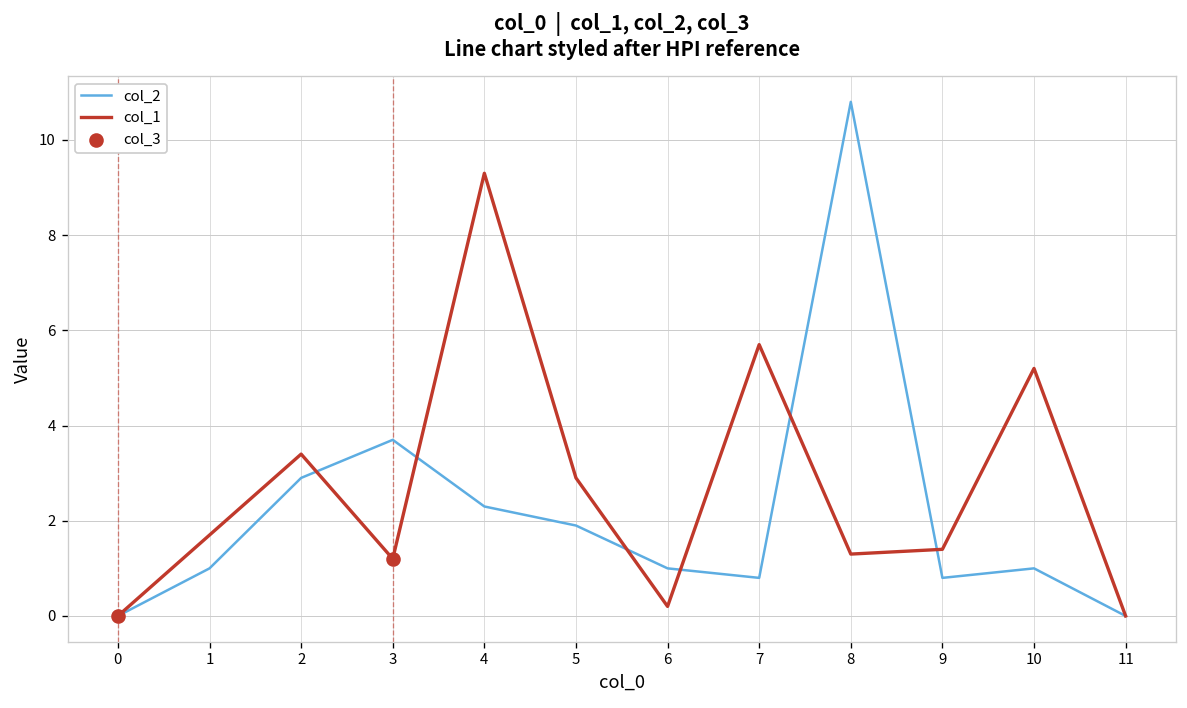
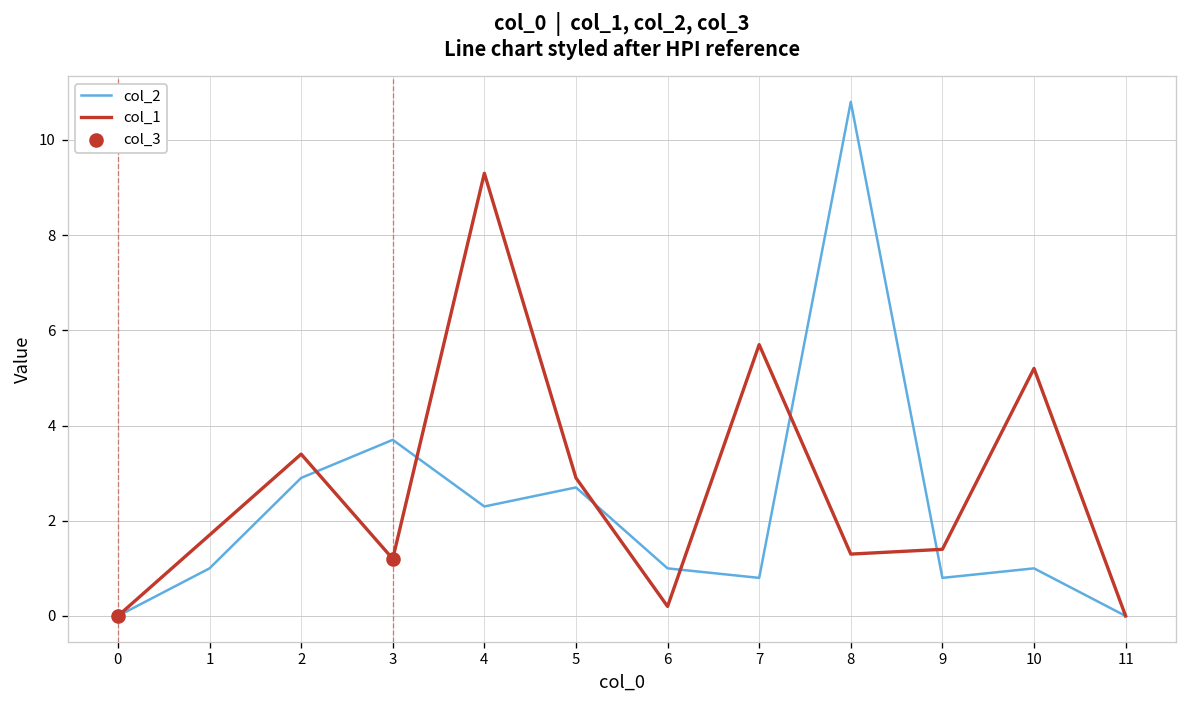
  {
    "col_2": {
      "1": 1.0,
      "2": 2.9,
      "3": 3.7,
      "4": 2.3,
-     "5": 1.9,
+     "5": 2.7,
      "6": 1.0,
      "7": 0.8,
      "8": 10.8,
      "9": 0.8,
      "10": 1.0
    }
  }
